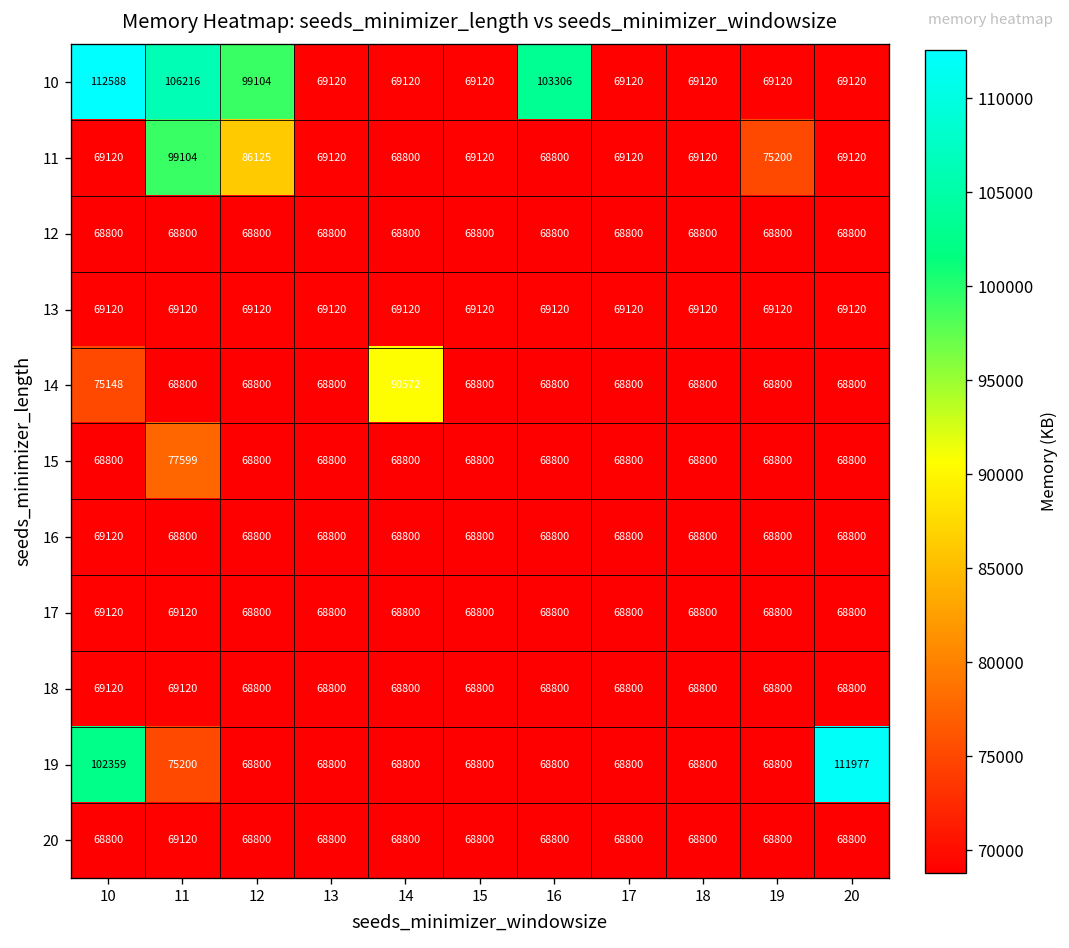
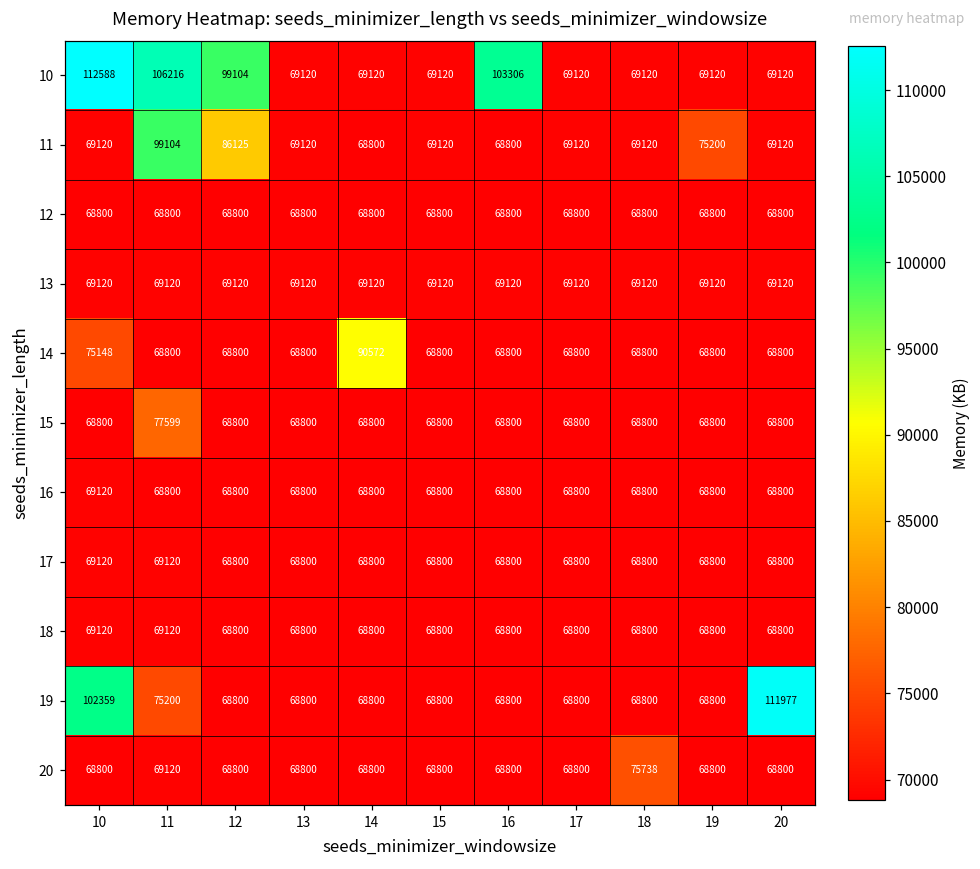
  {
    "10": {
      "10": 112588,
      "11": 106216,
      "12": 99104,
      "13": 69120,
      "14": 69120,
      "15": 69120,
      "16": 103306,
      "17": 69120,
      "18": 69120,
      "19": 69120,
      "20": 69120
    },
    "11": {
      "10": 69120,
      "11": 99104,
      "12": 86125,
      "13": 69120,
      "14": 68800,
      "15": 69120,
      "16": 68800,
      "17": 69120,
      "18": 69120,
      "19": 75200,
      "20": 69120
    },
    "12": {
      "10": 68800,
      "11": 68800,
      "12": 68800,
      "13": 68800,
      "14": 68800,
      "15": 68800,
      "16": 68800,
      "17": 68800,
      "18": 68800,
      "19": 68800,
      "20": 68800
    },
    "13": {
      "10": 69120,
      "11": 69120,
      "12": 69120,
      "13": 69120,
      "14": 69120,
      "15": 69120,
      "16": 69120,
      "17": 69120,
      "18": 69120,
      "19": 69120,
      "20": 69120
    },
    "14": {
      "10": 75148,
      "11": 68800,
      "12": 68800,
      "13": 68800,
      "14": 90572,
      "15": 68800,
      "16": 68800,
      "17": 68800,
      "18": 68800,
      "19": 68800,
      "20": 68800
    },
    "15": {
      "10": 68800,
      "11": 77599,
      "12": 68800,
      "13": 68800,
      "14": 68800,
      "15": 68800,
      "16": 68800,
      "17": 68800,
      "18": 68800,
      "19": 68800,
      "20": 68800
    },
    "16": {
      "10": 69120,
      "11": 68800,
      "12": 68800,
      "13": 68800,
      "14": 68800,
      "15": 68800,
      "16": 68800,
      "17": 68800,
      "18": 68800,
      "19": 68800,
      "20": 68800
    },
    "17": {
      "10": 69120,
      "11": 69120,
      "12": 68800,
      "13": 68800,
      "14": 68800,
      "15": 68800,
      "16": 68800,
      "17": 68800,
      "18": 68800,
      "19": 68800,
      "20": 68800
    },
    "18": {
      "10": 69120,
      "11": 69120,
      "12": 68800,
      "13": 68800,
      "14": 68800,
      "15": 68800,
      "16": 68800,
      "17": 68800,
      "18": 68800,
      "19": 68800,
      "20": 68800
    },
    "19": {
      "10": 102359,
      "11": 75200,
      "12": 68800,
      "13": 68800,
      "14": 68800,
      "15": 68800,
      "16": 68800,
      "17": 68800,
      "18": 68800,
      "19": 68800,
      "20": 111977
    },
    "20": {
      "10": 68800,
      "11": 69120,
      "12": 68800,
      "13": 68800,
      "14": 68800,
      "15": 68800,
      "16": 68800,
      "17": 68800,
-     "18": 68800,
+     "18": 75738,
      "19": 68800,
      "20": 68800
    }
  }
